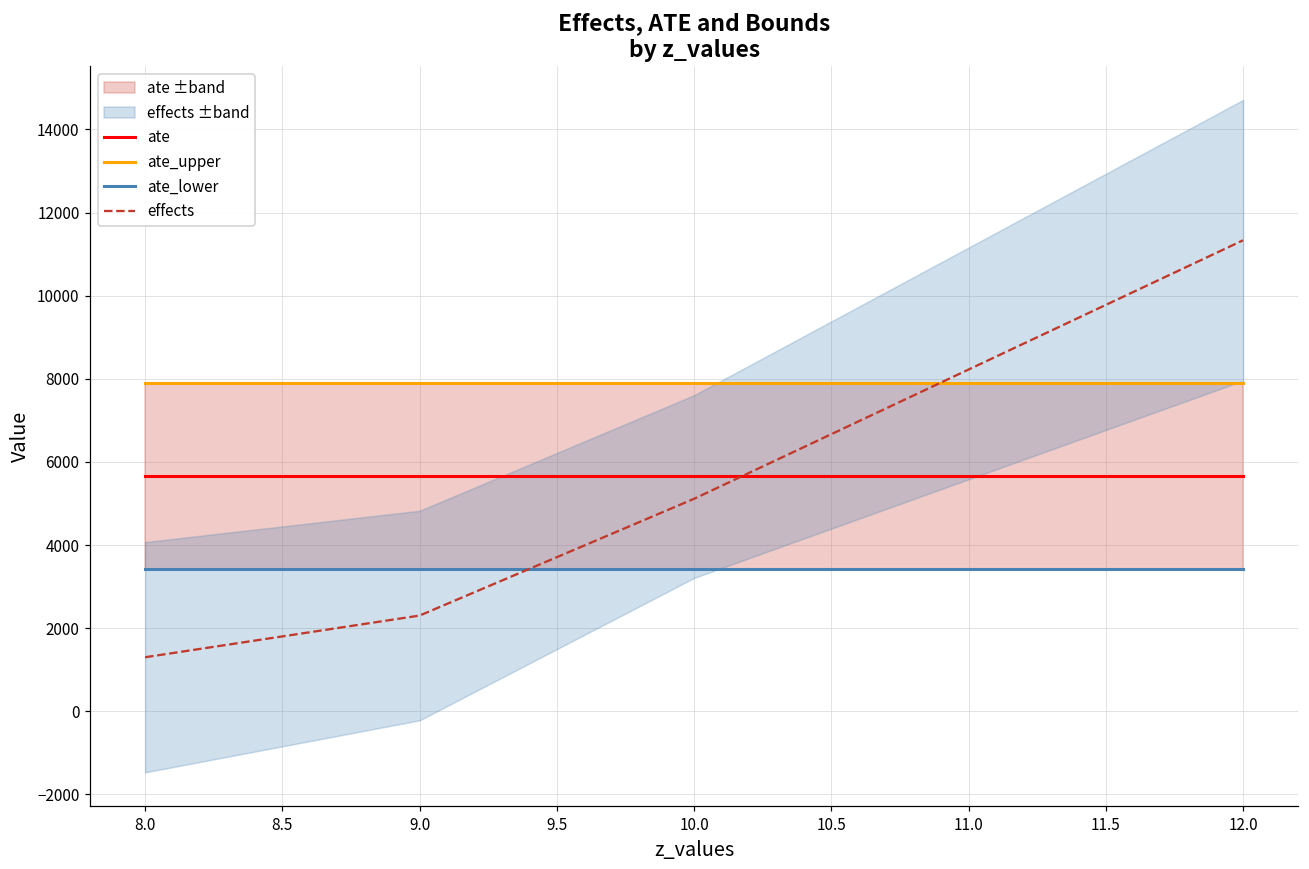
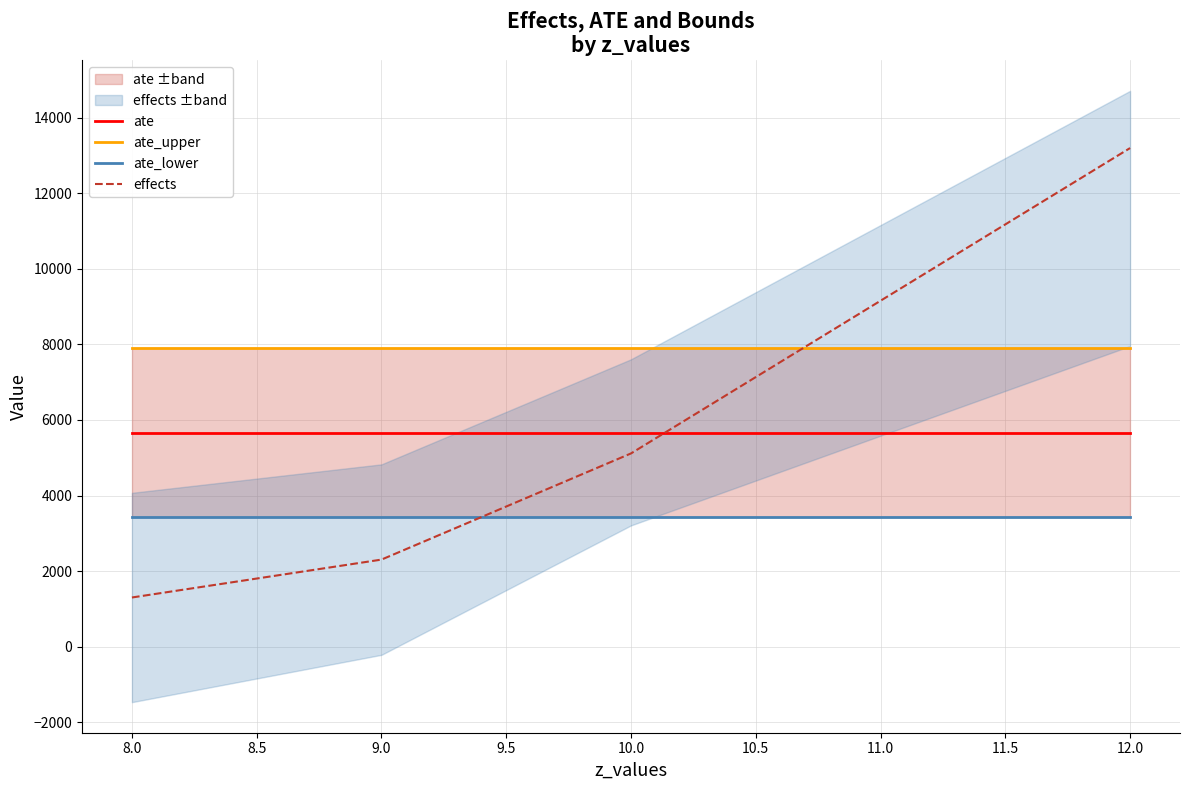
  {
    "ate": {
      "8.0": 5700,
      "9.0": 5700,
      "10.0": 5700,
      "12.0": 5700
    },
    "ate ±band": {
      "8.0": 7900,
      "9.0": 7900,
      "10.0": 7900,
      "12.0": 7900
    },
    "effects": {
      "8.0": 1300,
      "9.0": 2300,
      "10.0": 5100,
-     "12.0": 11300
+     "12.0": 13200
    }
  }
